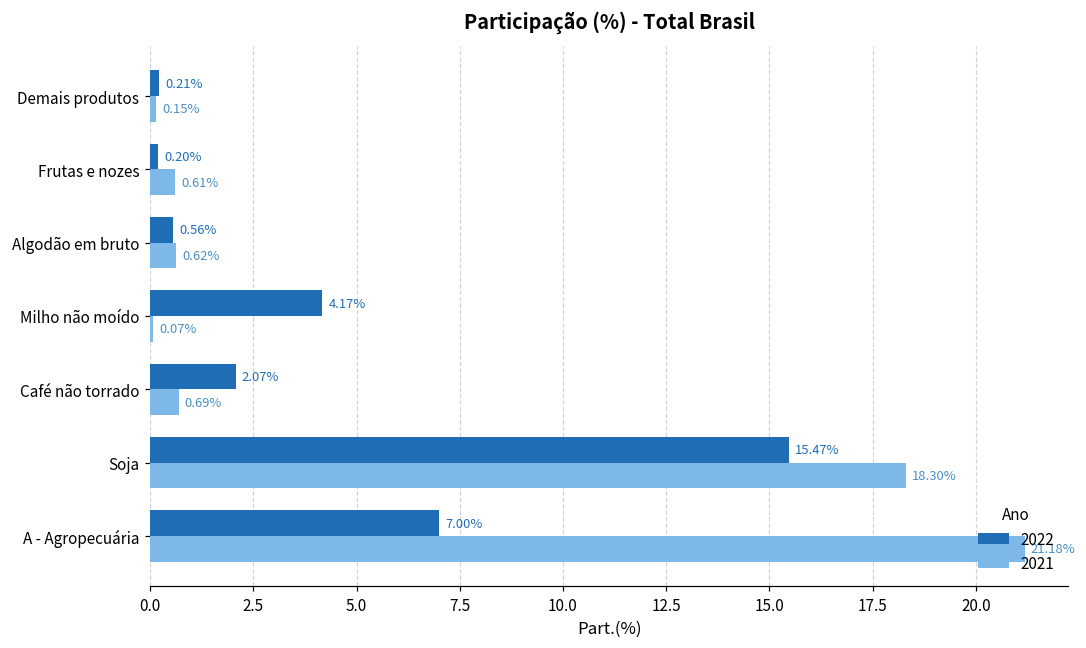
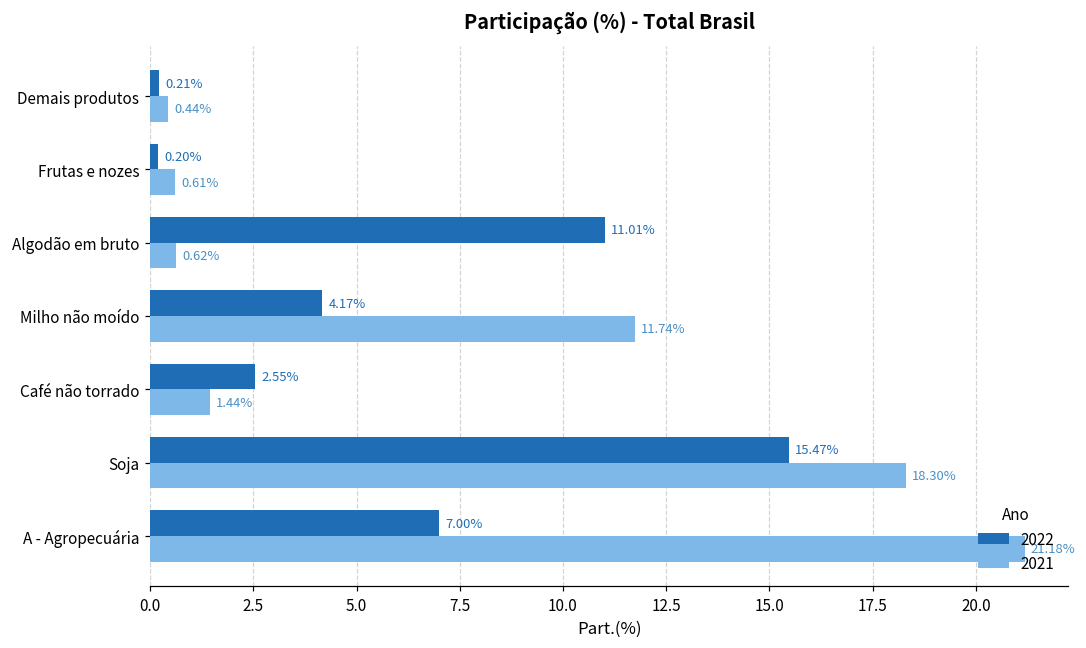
  {
    "2022": {
      "Demais produtos": "0.21%",
      "Frutas e nozes": "0.20%",
-     "Algodão em bruto": "0.56%",
+     "Algodão em bruto": "11.01%",
      "Milho não moído": "4.17%",
-     "Café não torrado": "2.07%",
+     "Café não torrado": "2.55%",
      "Soja": "15.47%",
      "A - Agropecuária": "7.00%"
    },
    "2021": {
-     "Demais produtos": "0.15%",
+     "Demais produtos": "0.44%",
      "Frutas e nozes": "0.61%",
      "Algodão em bruto": "0.62%",
-     "Milho não moído": "0.07%",
-     "Café não torrado": "0.69%",
+     "Milho não moído": "11.74%",
+     "Café não torrado": "1.44%",
      "Soja": "18.30%",
      "A - Agropecuária": "21.18%"
    }
  }
